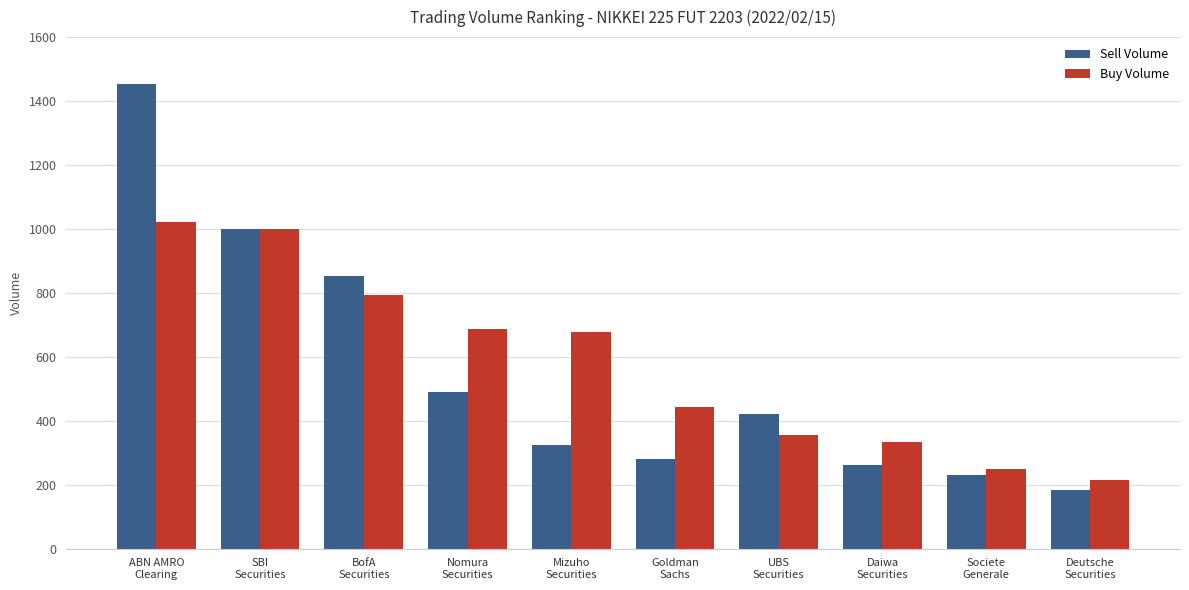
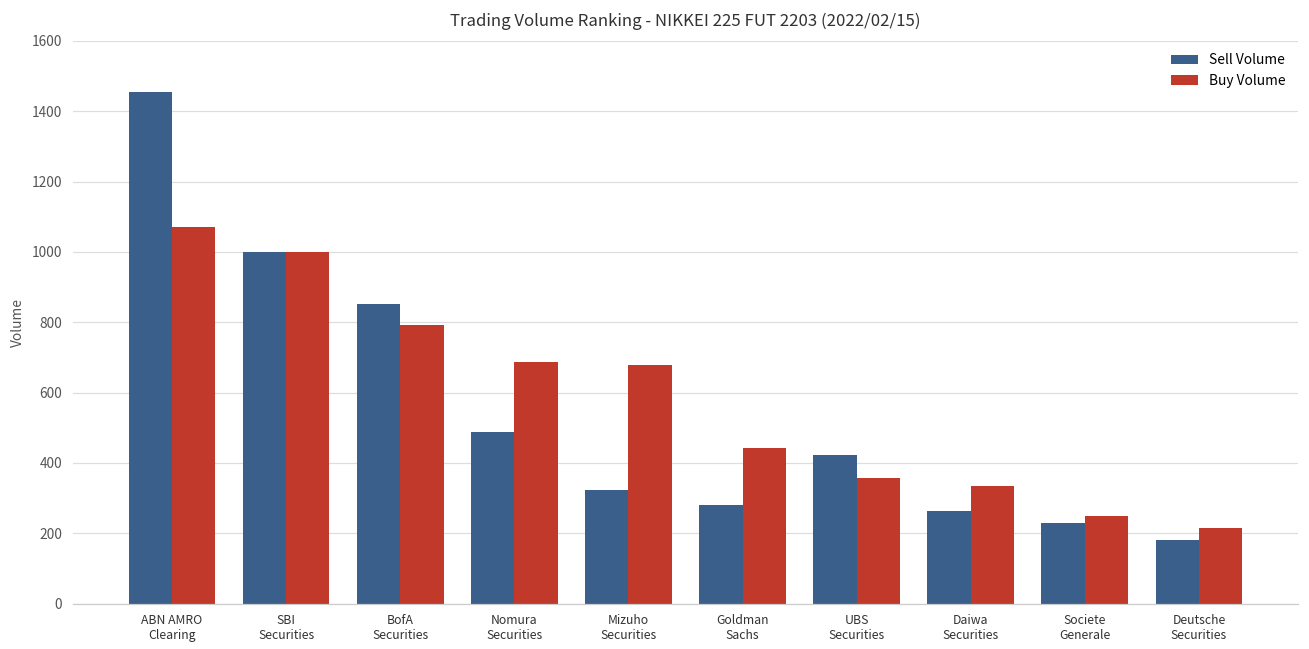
  {
    "Sell Volume": {
      "ABN AMRO Clearing": 1450,
      "SBI Securities": 1000,
      "BofA Securities": 850,
      "Nomura Securities": 490,
      "Mizuho Securities": 320,
      "Goldman Sachs": 280,
      "UBS Securities": 420,
      "Daiwa Securities": 260,
      "Societe Generale": 230,
      "Deutsche Securities": 180
    },
    "Buy Volume": {
-     "ABN AMRO Clearing": 1020,
+     "ABN AMRO Clearing": 1070,
      "SBI Securities": 1000,
      "BofA Securities": 790,
      "Nomura Securities": 690,
      "Mizuho Securities": 680,
      "Goldman Sachs": 440,
      "UBS Securities": 360,
      "Daiwa Securities": 340,
      "Societe Generale": 250,
      "Deutsche Securities": 220
    }
  }
